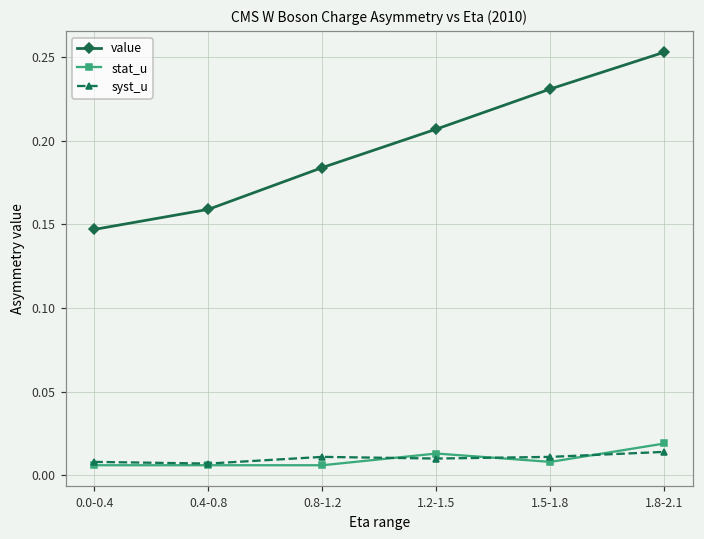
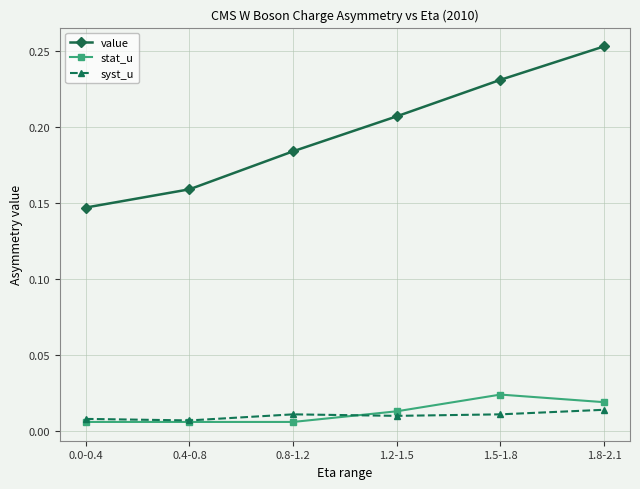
  {
    "stat_u": {
      "0.0-0.4": 0.006,
      "0.8-1.2": 0.006,
      "1.2-1.5": 0.013,
-     "1.5-1.8": 0.008,
+     "1.5-1.8": 0.024,
      "1.8-2.1": 0.019
    }
  }
